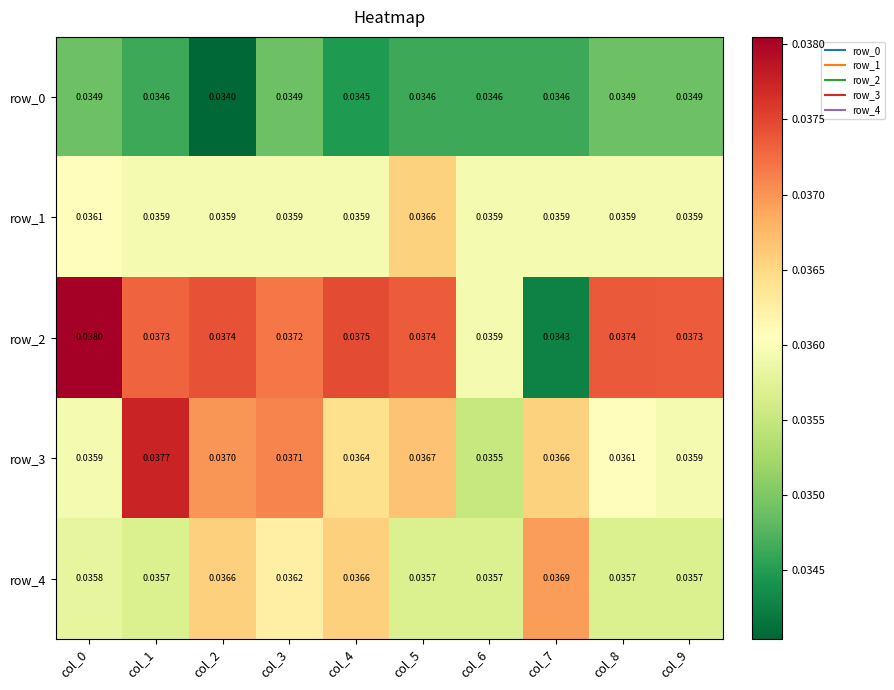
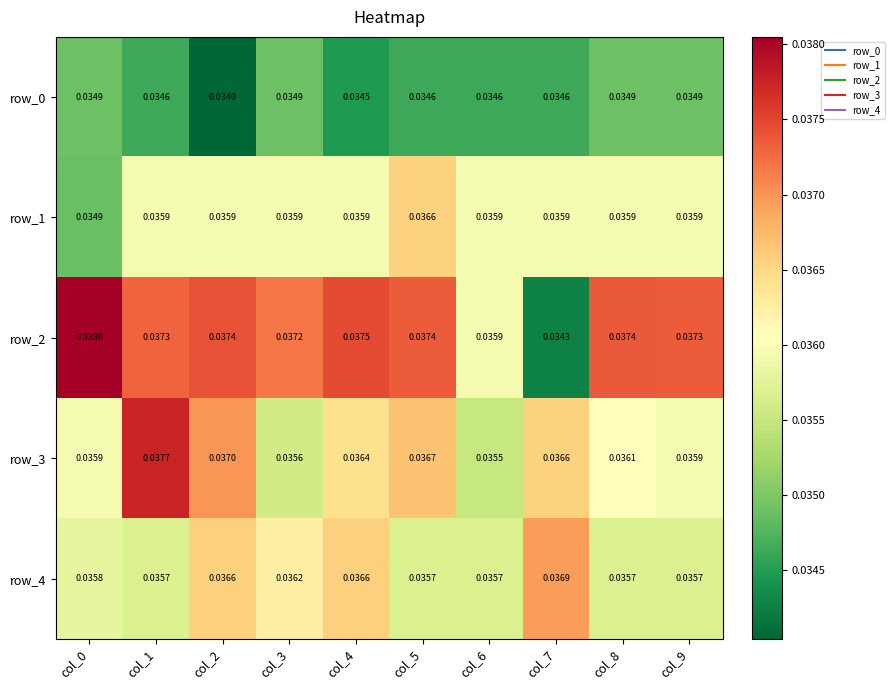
  {
    "row_0": {
      "col_0": 0.0349,
      "col_1": 0.0346,
      "col_2": 0.0340,
      "col_3": 0.0349,
      "col_4": 0.0345,
      "col_5": 0.0346,
      "col_6": 0.0346,
      "col_7": 0.0346,
      "col_8": 0.0349,
      "col_9": 0.0349
    },
    "row_1": {
-     "col_0": 0.0361,
+     "col_0": 0.0349,
      "col_1": 0.0359,
      "col_2": 0.0359,
      "col_3": 0.0359,
      "col_4": 0.0359,
      "col_5": 0.0366,
      "col_6": 0.0359,
      "col_7": 0.0359,
      "col_8": 0.0359,
      "col_9": 0.0359
    },
    "row_2": {
      "col_0": 0.0380,
      "col_1": 0.0373,
      "col_2": 0.0374,
      "col_3": 0.0372,
      "col_4": 0.0375,
      "col_5": 0.0374,
      "col_6": 0.0359,
      "col_7": 0.0343,
      "col_8": 0.0374,
      "col_9": 0.0373
    },
    "row_3": {
      "col_0": 0.0359,
      "col_1": 0.0377,
      "col_2": 0.0370,
-     "col_3": 0.0371,
+     "col_3": 0.0356,
      "col_4": 0.0364,
      "col_5": 0.0367,
      "col_6": 0.0355,
      "col_7": 0.0366,
      "col_8": 0.0361,
      "col_9": 0.0359
    },
    "row_4": {
      "col_0": 0.0358,
      "col_1": 0.0357,
      "col_2": 0.0366,
      "col_3": 0.0362,
      "col_4": 0.0366,
      "col_5": 0.0357,
      "col_6": 0.0357,
      "col_7": 0.0369,
      "col_8": 0.0357,
      "col_9": 0.0357
    }
  }
